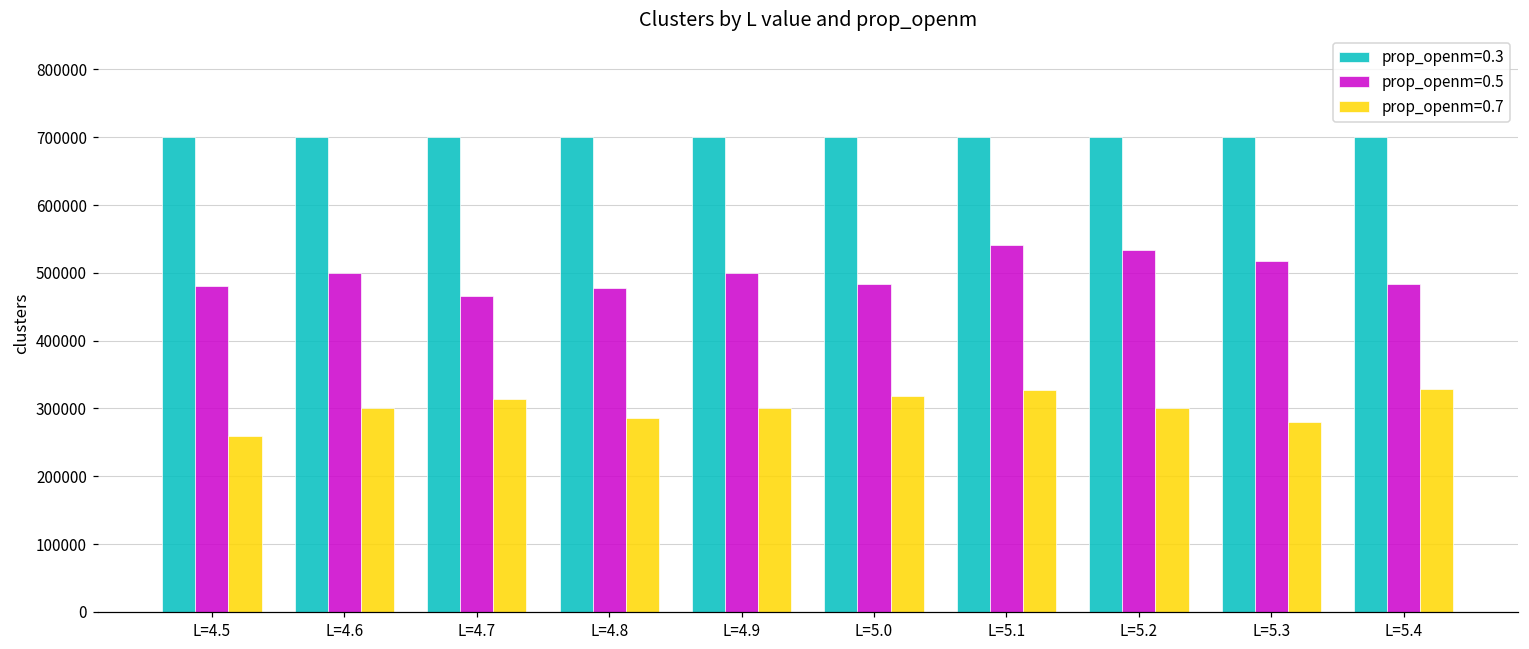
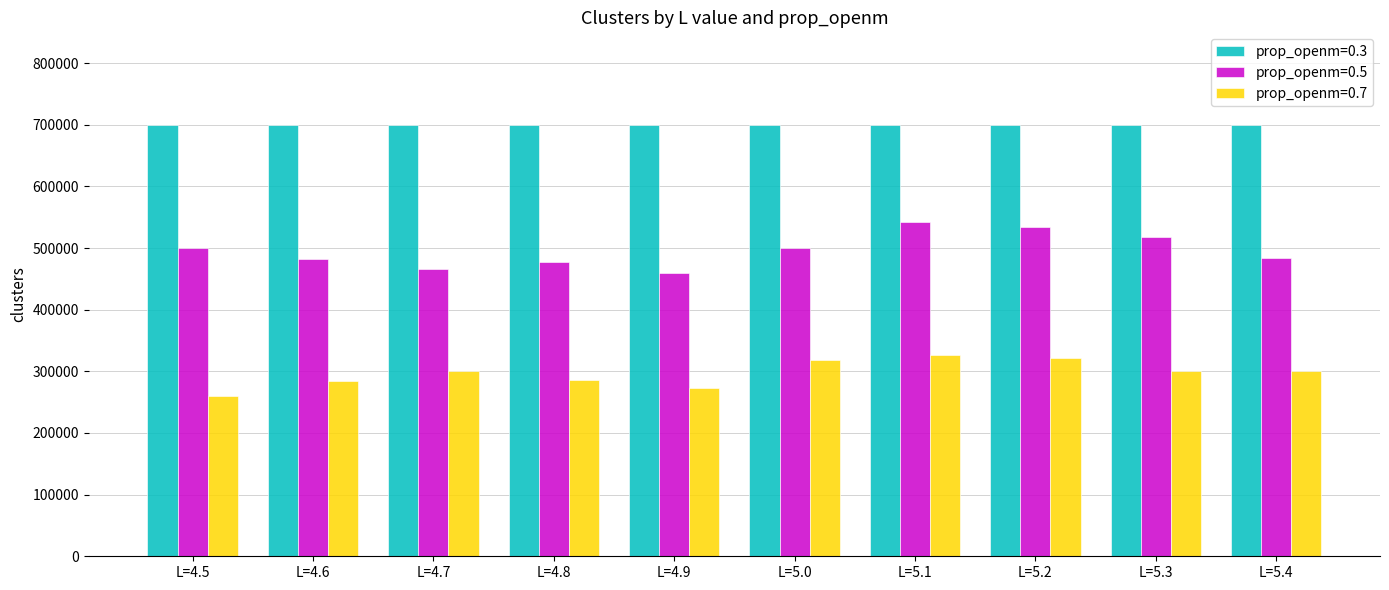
  {
    "prop_openm=0.3": {
      "L=4.5": 700000,
      "L=4.6": 700000,
      "L=4.7": 700000,
      "L=4.8": 700000,
      "L=4.9": 700000,
      "L=5.0": 700000,
      "L=5.1": 700000,
      "L=5.2": 700000,
      "L=5.3": 700000,
      "L=5.4": 700000
    },
    "prop_openm=0.5": {
-     "L=4.5": 480000,
-     "L=4.6": 500000,
+     "L=4.5": 500000,
+     "L=4.6": 480000,
      "L=4.7": 470000,
      "L=4.8": 480000,
-     "L=4.9": 500000,
-     "L=5.0": 480000,
+     "L=4.9": 460000,
+     "L=5.0": 500000,
      "L=5.1": 540000,
      "L=5.2": 530000,
      "L=5.3": 520000,
      "L=5.4": 480000
    },
    "prop_openm=0.7": {
      "L=4.5": 260000,
-     "L=4.6": 300000,
-     "L=4.7": 310000,
+     "L=4.6": 280000,
+     "L=4.7": 300000,
      "L=4.8": 290000,
-     "L=4.9": 300000,
+     "L=4.9": 270000,
      "L=5.0": 320000,
      "L=5.1": 330000,
-     "L=5.2": 300000,
-     "L=5.3": 280000,
-     "L=5.4": 330000
+     "L=5.2": 320000,
+     "L=5.3": 300000,
+     "L=5.4": 300000
    }
  }
